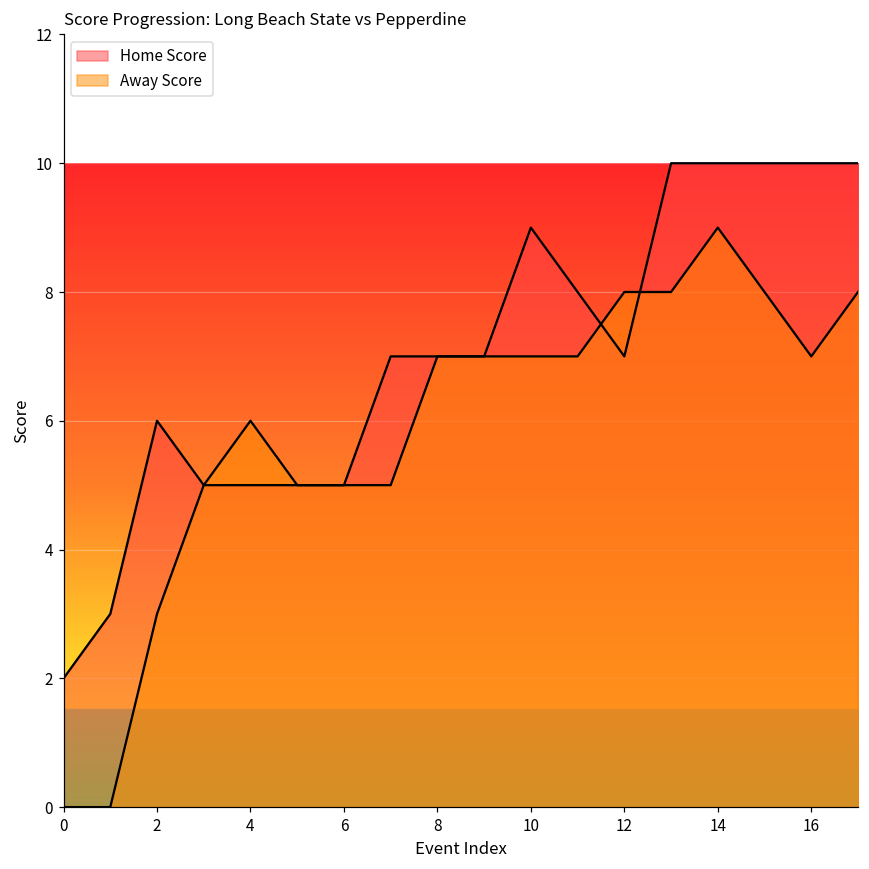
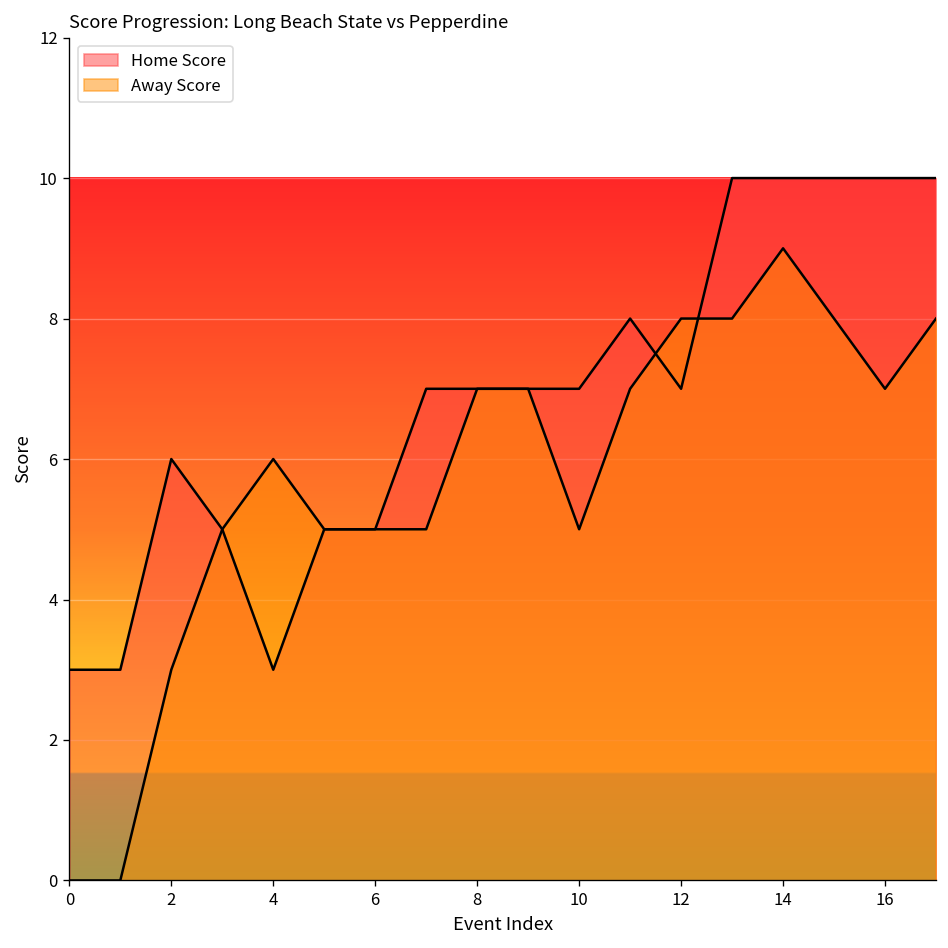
  {
    "Home Score": {
-     "0": 2,
+     "0": 3,
      "2": 6,
-     "4": 5,
-     "10": 9,
+     "4": 3,
+     "10": 7,
      "12": 7,
      "14": 10,
      "16": 10
    },
    "Away Score": {
      "0": 0,
      "2": 3,
      "4": 6,
-     "10": 7,
+     "10": 5,
      "12": 8,
      "14": 9,
      "16": 7
    }
  }
